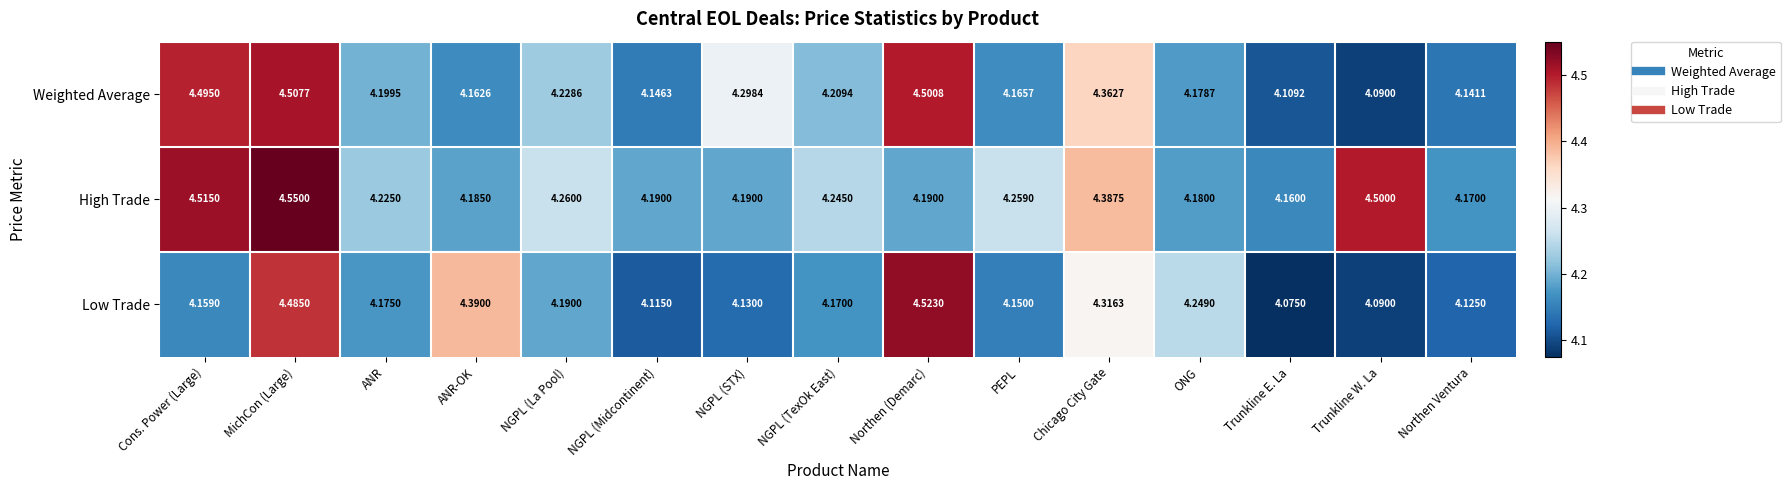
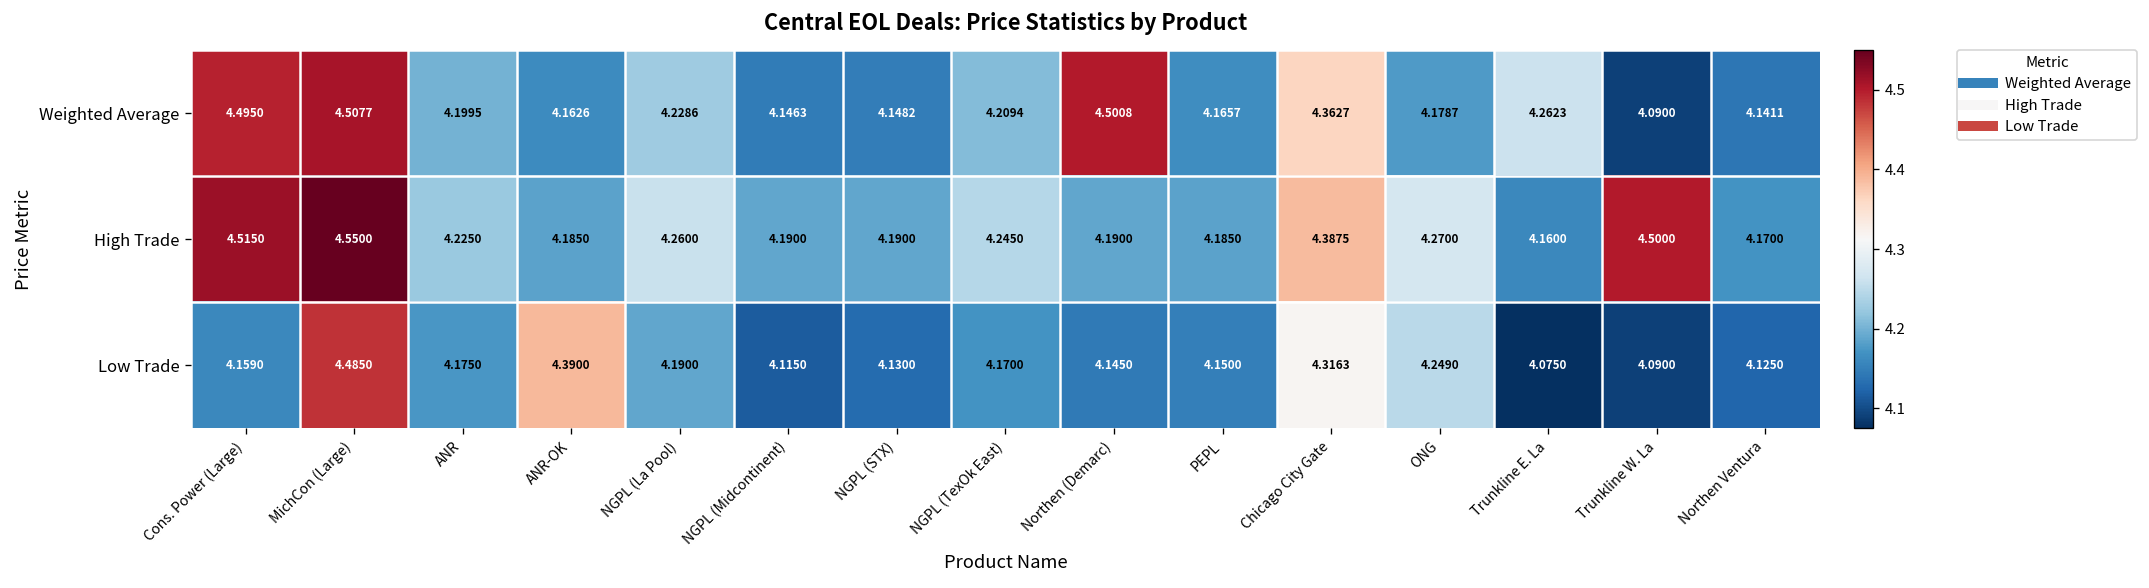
  {
    "Weighted Average": {
      "Cons. Power (Large)": 4.4950,
      "MichCon (Large)": 4.5077,
      "ANR": 4.1995,
      "ANR-OK": 4.1626,
      "NGPL (La Pool)": 4.2286,
      "NGPL (Midcontinent)": 4.1463,
-     "NGPL (STX)": 4.2984,
+     "NGPL (STX)": 4.1482,
      "NGPL (TexOk East)": 4.2094,
      "Northen (Demarc)": 4.5008,
      "PEPL": 4.1657,
      "Chicago City Gate": 4.3627,
      "ONG": 4.1787,
-     "Trunkline E. La": 4.1092,
+     "Trunkline E. La": 4.2623,
      "Trunkline W. La": 4.0900,
      "Northen Ventura": 4.1411
    },
    "High Trade": {
      "Cons. Power (Large)": 4.5150,
      "MichCon (Large)": 4.5500,
      "ANR": 4.2250,
      "ANR-OK": 4.1850,
      "NGPL (La Pool)": 4.2600,
      "NGPL (Midcontinent)": 4.1900,
      "NGPL (STX)": 4.1900,
      "NGPL (TexOk East)": 4.2450,
      "Northen (Demarc)": 4.1900,
-     "PEPL": 4.2590,
+     "PEPL": 4.1850,
      "Chicago City Gate": 4.3875,
-     "ONG": 4.1800,
+     "ONG": 4.2700,
      "Trunkline E. La": 4.1600,
      "Trunkline W. La": 4.5000,
      "Northen Ventura": 4.1700
    },
    "Low Trade": {
      "Cons. Power (Large)": 4.1590,
      "MichCon (Large)": 4.4850,
      "ANR": 4.1750,
      "ANR-OK": 4.3900,
      "NGPL (La Pool)": 4.1900,
      "NGPL (Midcontinent)": 4.1150,
      "NGPL (STX)": 4.1300,
      "NGPL (TexOk East)": 4.1700,
-     "Northen (Demarc)": 4.5230,
+     "Northen (Demarc)": 4.1450,
      "PEPL": 4.1500,
      "Chicago City Gate": 4.3163,
      "ONG": 4.2490,
      "Trunkline E. La": 4.0750,
      "Trunkline W. La": 4.0900,
      "Northen Ventura": 4.1250
    }
  }
